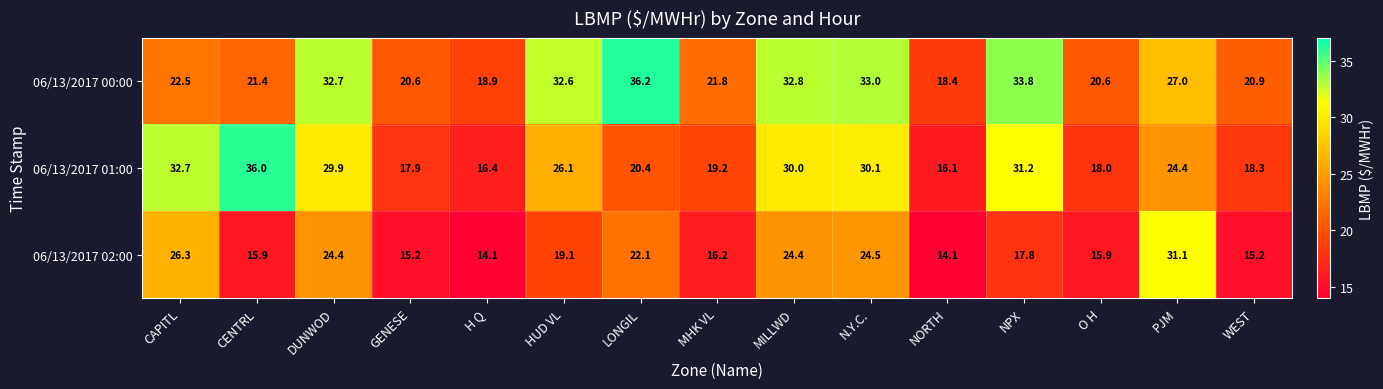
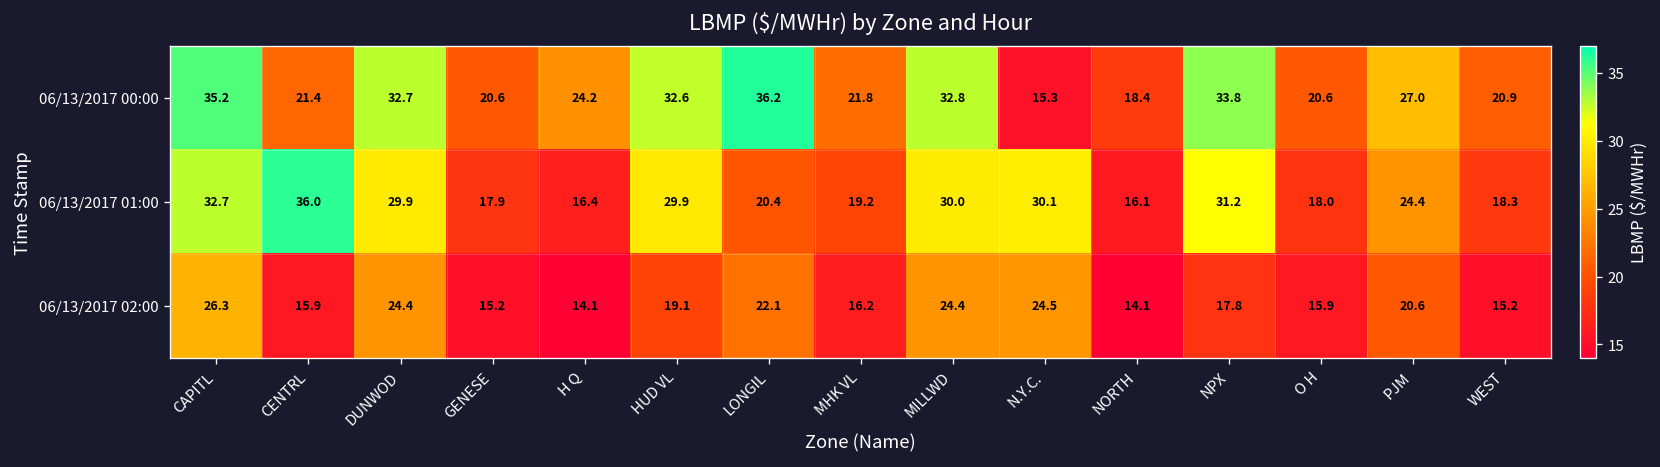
  {
    "06/13/2017 00:00": {
-     "CAPITL": 22.5,
+     "CAPITL": 35.2,
      "CENTRL": 21.4,
      "DUNWOD": 32.7,
      "GENESE": 20.6,
-     "H Q": 18.9,
+     "H Q": 24.2,
      "HUD VL": 32.6,
      "LONGIL": 36.2,
      "MHK VL": 21.8,
      "MILLWD": 32.8,
-     "N.Y.C.": 33.0,
+     "N.Y.C.": 15.3,
      "NORTH": 18.4,
      "NPX": 33.8,
      "O H": 20.6,
      "PJM": 27.0,
      "WEST": 20.9
    },
    "06/13/2017 01:00": {
      "CAPITL": 32.7,
      "CENTRL": 36.0,
      "DUNWOD": 29.9,
      "GENESE": 17.9,
      "H Q": 16.4,
-     "HUD VL": 26.1,
+     "HUD VL": 29.9,
      "LONGIL": 20.4,
      "MHK VL": 19.2,
      "MILLWD": 30.0,
      "N.Y.C.": 30.1,
      "NORTH": 16.1,
      "NPX": 31.2,
      "O H": 18.0,
      "PJM": 24.4,
      "WEST": 18.3
    },
    "06/13/2017 02:00": {
      "CAPITL": 26.3,
      "CENTRL": 15.9,
      "DUNWOD": 24.4,
      "GENESE": 15.2,
      "H Q": 14.1,
      "HUD VL": 19.1,
      "LONGIL": 22.1,
      "MHK VL": 16.2,
      "MILLWD": 24.4,
      "N.Y.C.": 24.5,
      "NORTH": 14.1,
      "NPX": 17.8,
      "O H": 15.9,
-     "PJM": 31.1,
+     "PJM": 20.6,
      "WEST": 15.2
    }
  }
